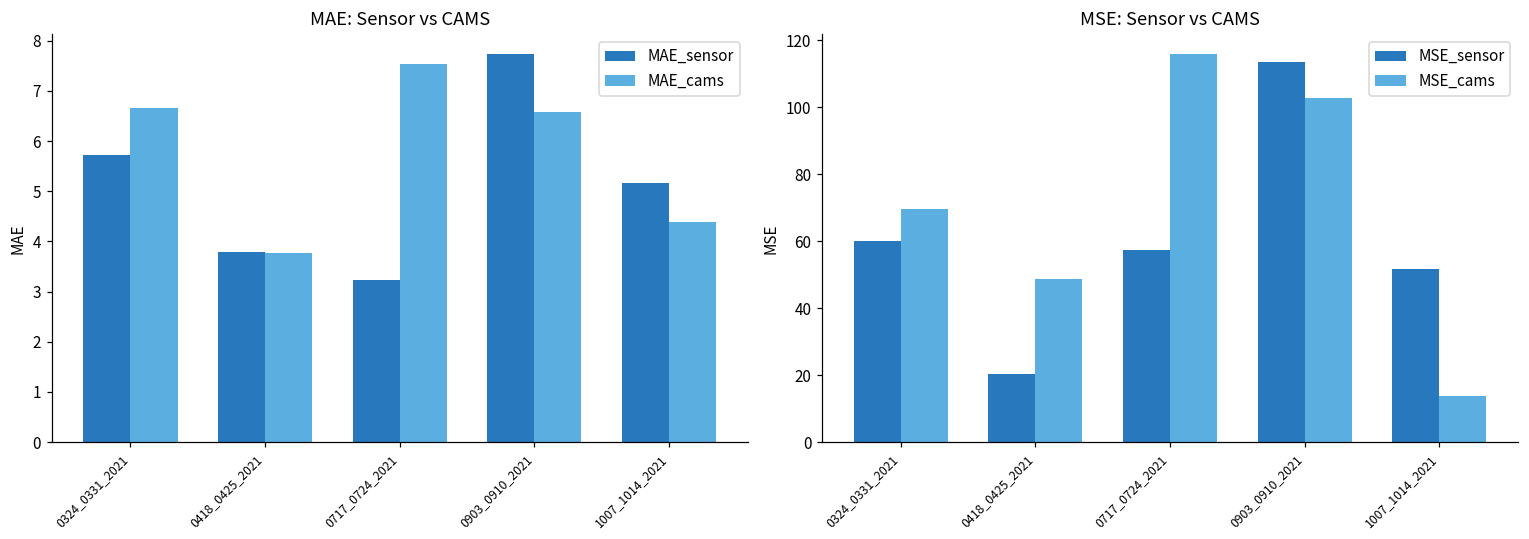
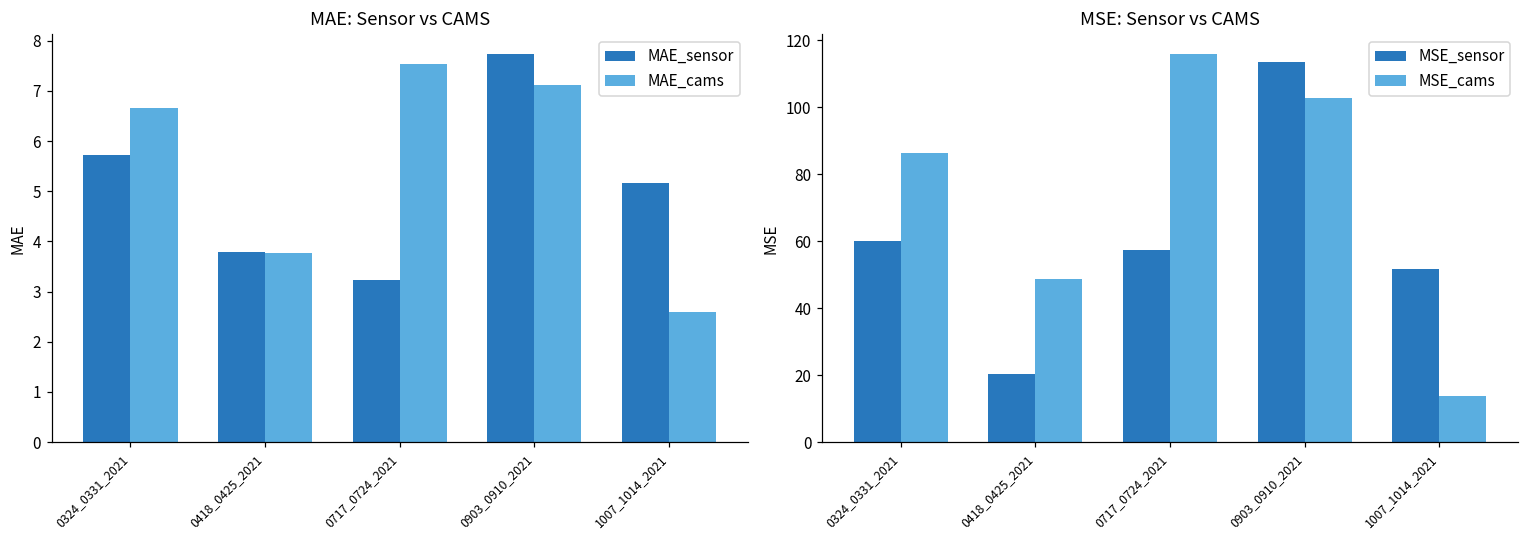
  {
    "MAE: Sensor vs CAMS": {
      "MAE_sensor": {
        "0324_0331_2021": 5.7,
        "0418_0425_2021": 3.8,
        "0717_0724_2021": 3.2,
        "0903_0910_2021": 7.7,
        "1007_1014_2021": 5.2
      },
      "MAE_cams": {
        "0324_0331_2021": 6.7,
        "0418_0425_2021": 3.8,
        "0717_0724_2021": 7.5,
-       "0903_0910_2021": 6.6,
-       "1007_1014_2021": 4.4
+       "0903_0910_2021": 7.1,
+       "1007_1014_2021": 2.6
      }
    },
    "MSE: Sensor vs CAMS": {
      "MSE_sensor": {
        "0324_0331_2021": 60,
        "0418_0425_2021": 20,
        "0717_0724_2021": 57,
        "0903_0910_2021": 114,
        "1007_1014_2021": 52
      },
      "MSE_cams": {
-       "0324_0331_2021": 70,
+       "0324_0331_2021": 86,
        "0418_0425_2021": 49,
        "0717_0724_2021": 116,
        "0903_0910_2021": 103,
        "1007_1014_2021": 14
      }
    }
  }
